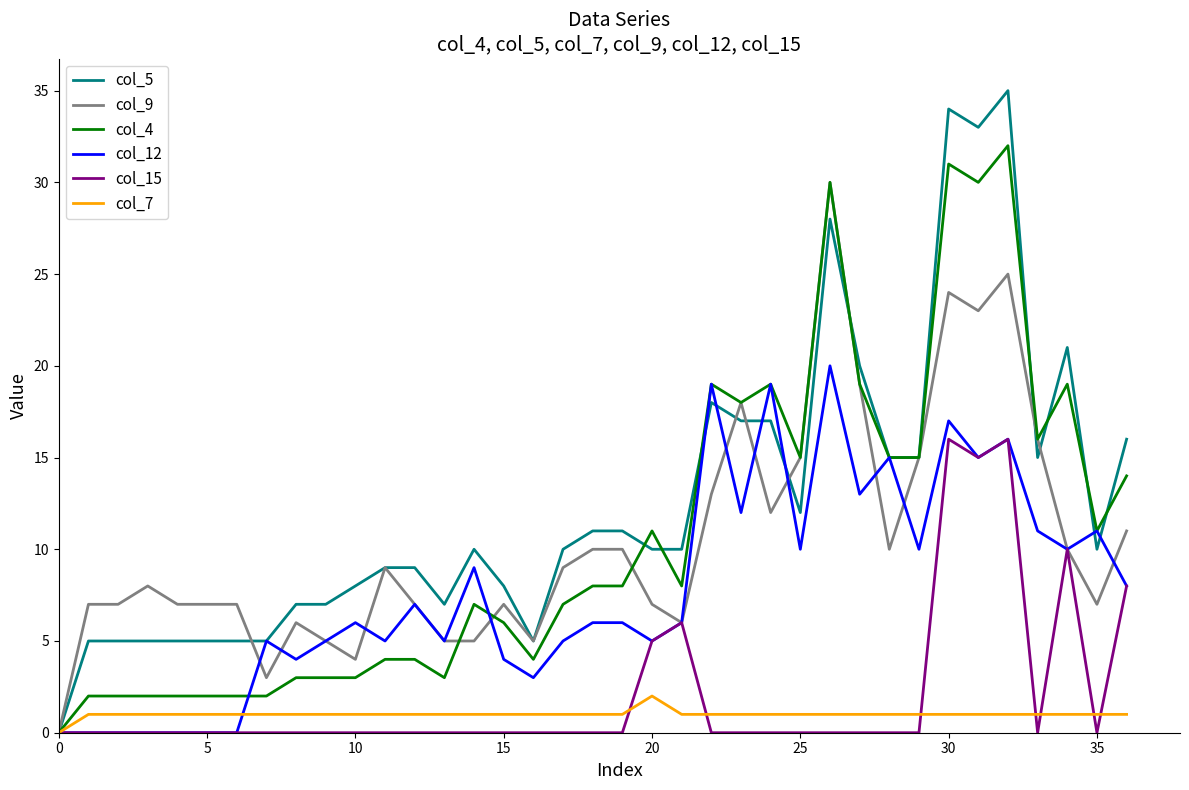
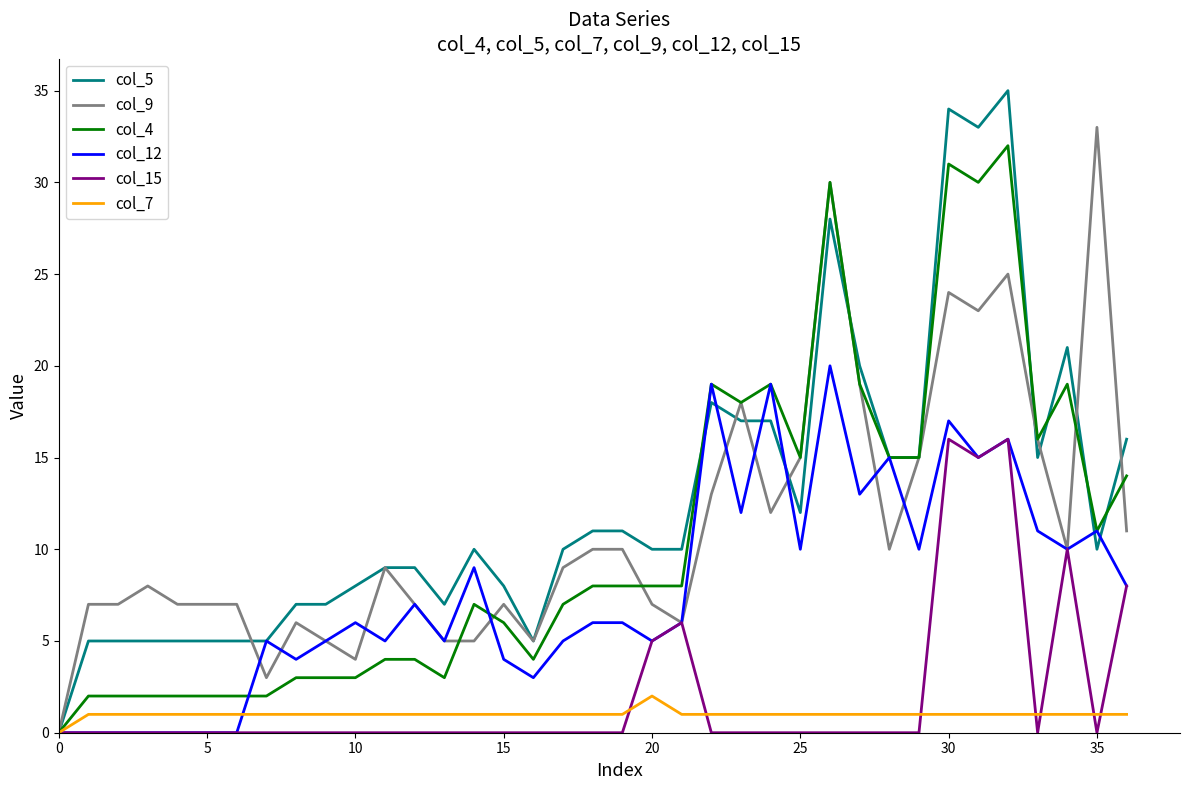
  {
    "col_5": {
      "5": 5,
      "10": 8,
      "15": 8,
      "20": 10,
      "25": 12,
      "30": 34,
      "35": 10
    },
    "col_9": {
      "5": 7,
      "10": 4,
      "15": 7,
      "20": 7,
      "30": 24,
-     "35": 7
+     "35": 33
    },
    "col_4": {
      "5": 2,
      "10": 3,
      "15": 6,
-     "20": 11,
+     "20": 8,
      "30": 31
    },
    "col_12": {
      "10": 6,
      "15": 4,
      "25": 10,
      "30": 17
    },
    "col_15": {
      "10": 0,
      "15": 0,
      "25": 0,
      "30": 16,
      "35": 0
    },
    "col_7": {
      "5": 1,
      "10": 1,
      "15": 1,
      "20": 2,
      "25": 1,
      "30": 1,
      "35": 1
    }
  }
